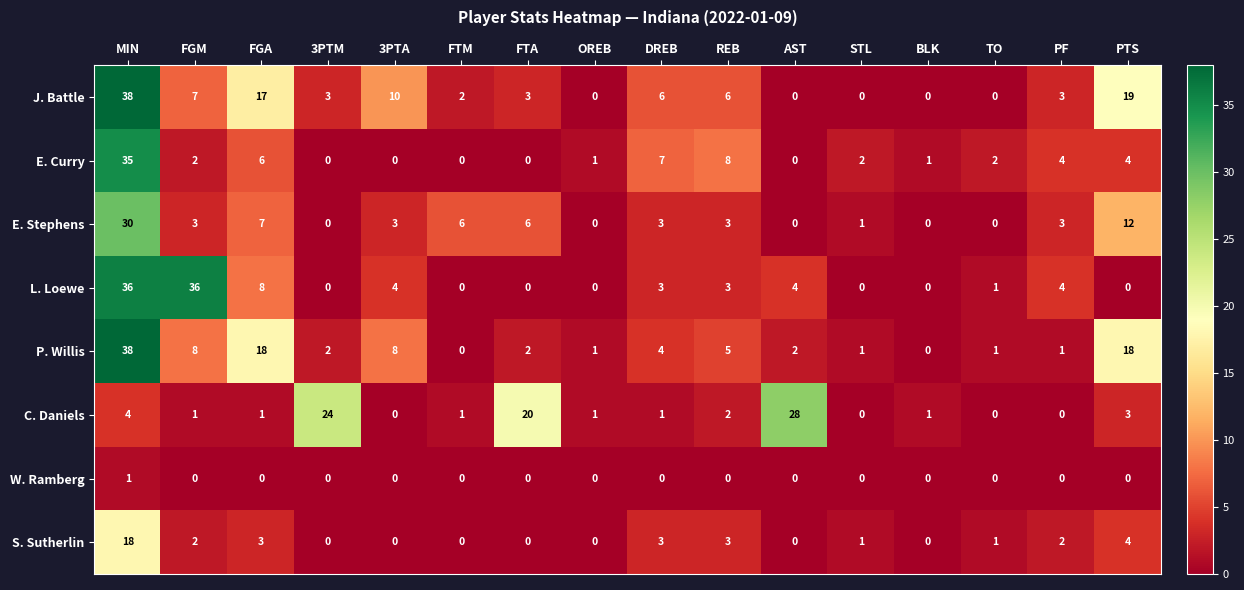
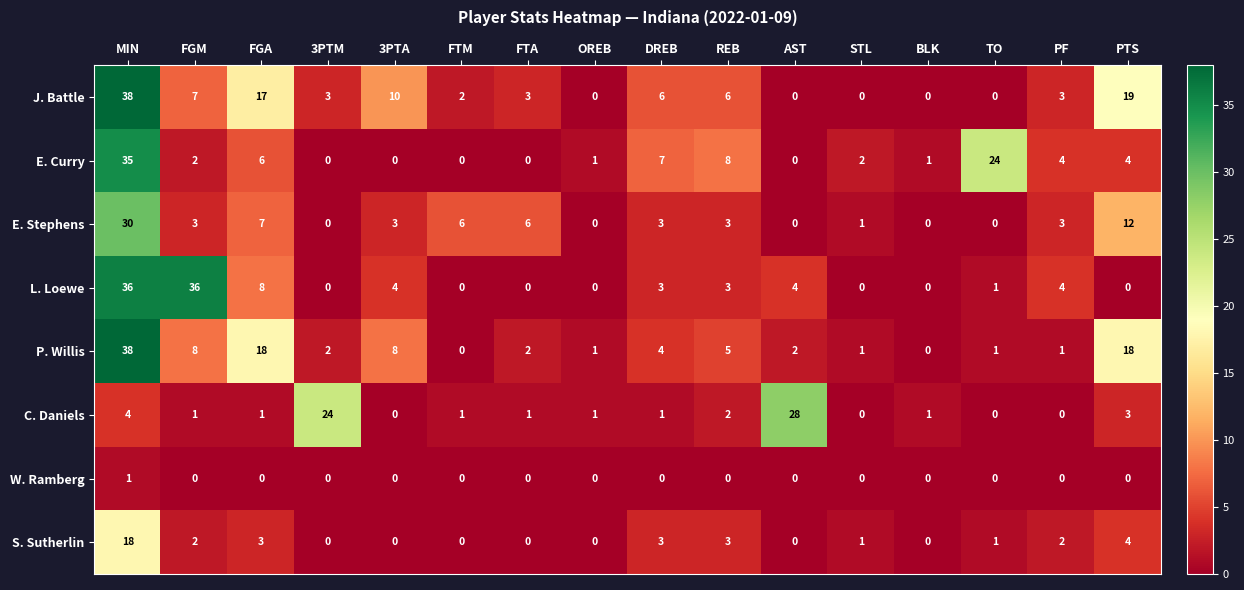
  {
    "J. Battle": {
      "MIN": 38,
      "FGM": 7,
      "FGA": 17,
      "3PTM": 3,
      "3PTA": 10,
      "FTM": 2,
      "FTA": 3,
      "OREB": 0,
      "DREB": 6,
      "REB": 6,
      "AST": 0,
      "STL": 0,
      "BLK": 0,
      "TO": 0,
      "PF": 3,
      "PTS": 19
    },
    "E. Curry": {
      "MIN": 35,
      "FGM": 2,
      "FGA": 6,
      "3PTM": 0,
      "3PTA": 0,
      "FTM": 0,
      "FTA": 0,
      "OREB": 1,
      "DREB": 7,
      "REB": 8,
      "AST": 0,
      "STL": 2,
      "BLK": 1,
-     "TO": 2,
+     "TO": 24,
      "PF": 4,
      "PTS": 4
    },
    "E. Stephens": {
      "MIN": 30,
      "FGM": 3,
      "FGA": 7,
      "3PTM": 0,
      "3PTA": 3,
      "FTM": 6,
      "FTA": 6,
      "OREB": 0,
      "DREB": 3,
      "REB": 3,
      "AST": 0,
      "STL": 1,
      "BLK": 0,
      "TO": 0,
      "PF": 3,
      "PTS": 12
    },
    "L. Loewe": {
      "MIN": 36,
      "FGM": 36,
      "FGA": 8,
      "3PTM": 0,
      "3PTA": 4,
      "FTM": 0,
      "FTA": 0,
      "OREB": 0,
      "DREB": 3,
      "REB": 3,
      "AST": 4,
      "STL": 0,
      "BLK": 0,
      "TO": 1,
      "PF": 4,
      "PTS": 0
    },
    "P. Willis": {
      "MIN": 38,
      "FGM": 8,
      "FGA": 18,
      "3PTM": 2,
      "3PTA": 8,
      "FTM": 0,
      "FTA": 2,
      "OREB": 1,
      "DREB": 4,
      "REB": 5,
      "AST": 2,
      "STL": 1,
      "BLK": 0,
      "TO": 1,
      "PF": 1,
      "PTS": 18
    },
    "C. Daniels": {
      "MIN": 4,
      "FGM": 1,
      "FGA": 1,
      "3PTM": 24,
      "3PTA": 0,
      "FTM": 1,
-     "FTA": 20,
+     "FTA": 1,
      "OREB": 1,
      "DREB": 1,
      "REB": 2,
      "AST": 28,
      "STL": 0,
      "BLK": 1,
      "TO": 0,
      "PF": 0,
      "PTS": 3
    },
    "W. Ramberg": {
      "MIN": 1,
      "FGM": 0,
      "FGA": 0,
      "3PTM": 0,
      "3PTA": 0,
      "FTM": 0,
      "FTA": 0,
      "OREB": 0,
      "DREB": 0,
      "REB": 0,
      "AST": 0,
      "STL": 0,
      "BLK": 0,
      "TO": 0,
      "PF": 0,
      "PTS": 0
    },
    "S. Sutherlin": {
      "MIN": 18,
      "FGM": 2,
      "FGA": 3,
      "3PTM": 0,
      "3PTA": 0,
      "FTM": 0,
      "FTA": 0,
      "OREB": 0,
      "DREB": 3,
      "REB": 3,
      "AST": 0,
      "STL": 1,
      "BLK": 0,
      "TO": 1,
      "PF": 2,
      "PTS": 4
    }
  }
